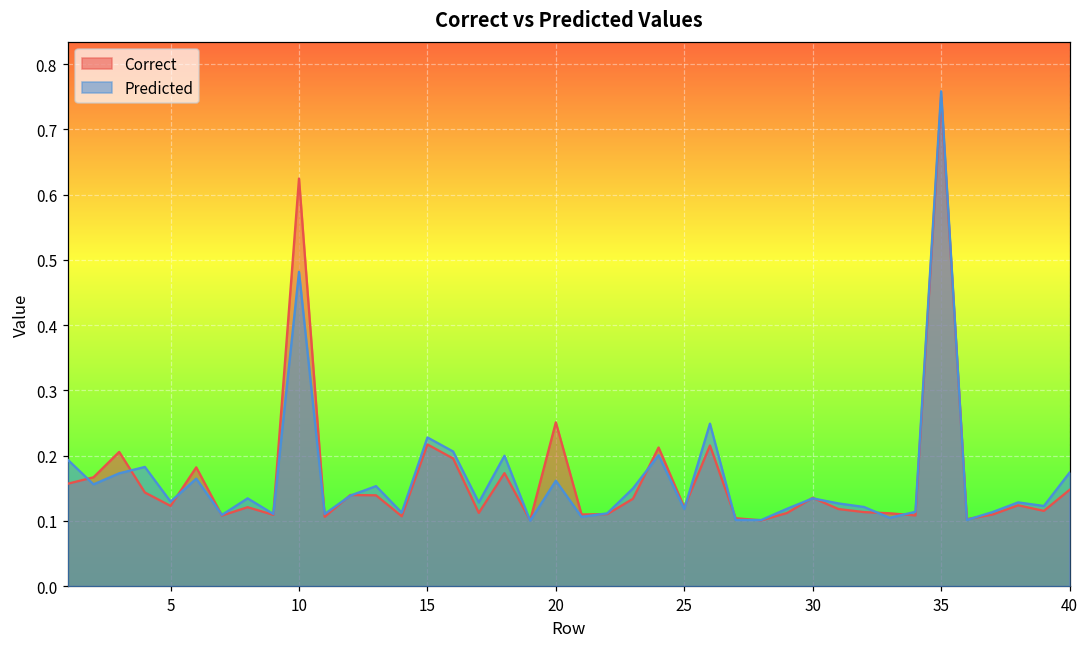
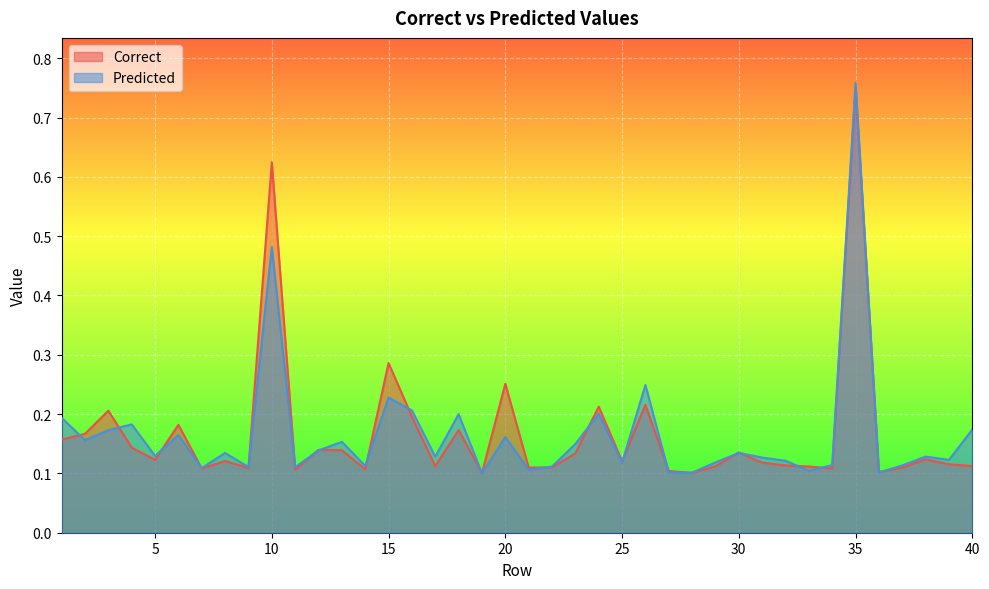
  {
    "Correct": {
      "5": 0.12,
      "10": 0.62,
-     "15": 0.22,
+     "15": 0.29,
      "20": 0.25,
      "35": 0.75,
-     "40": 0.15
+     "40": 0.11
    },
    "Predicted": {
      "5": 0.13,
      "10": 0.48,
      "15": 0.23,
      "20": 0.16,
      "35": 0.76,
      "40": 0.17
    }
  }
